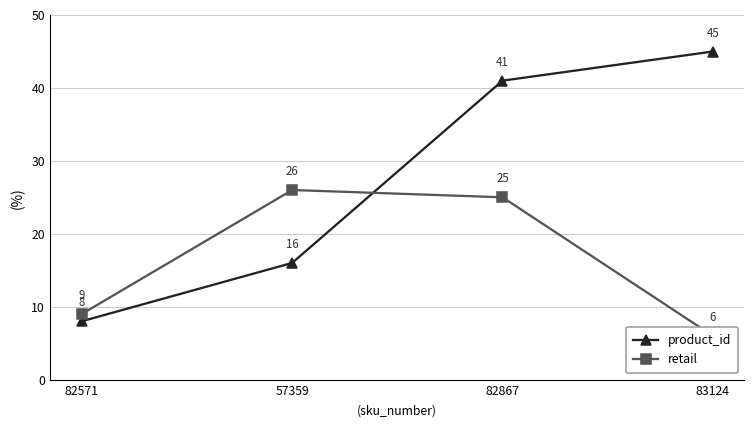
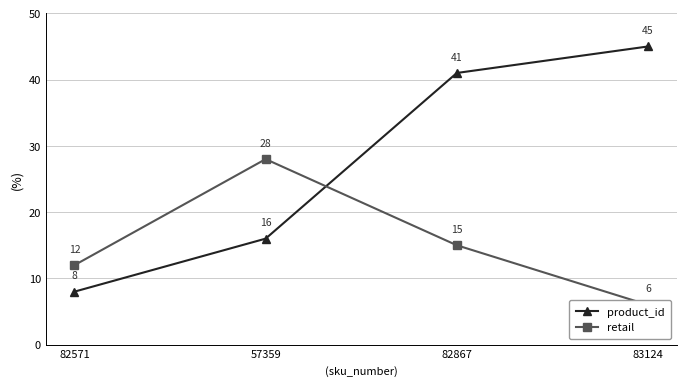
  {
    "product_id": {
      "57359": 16,
      "82867": 41,
      "83124": 45
    },
    "retail": {
-     "82571": 9,
-     "57359": 26,
-     "82867": 25
+     "82571": 12,
+     "57359": 28,
+     "82867": 15
    }
  }
